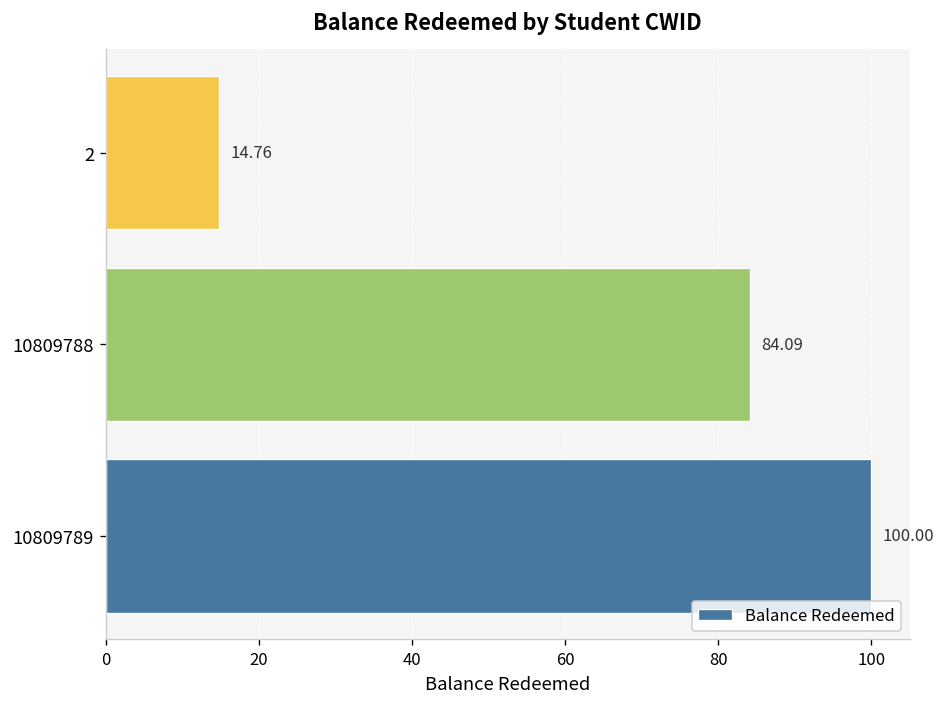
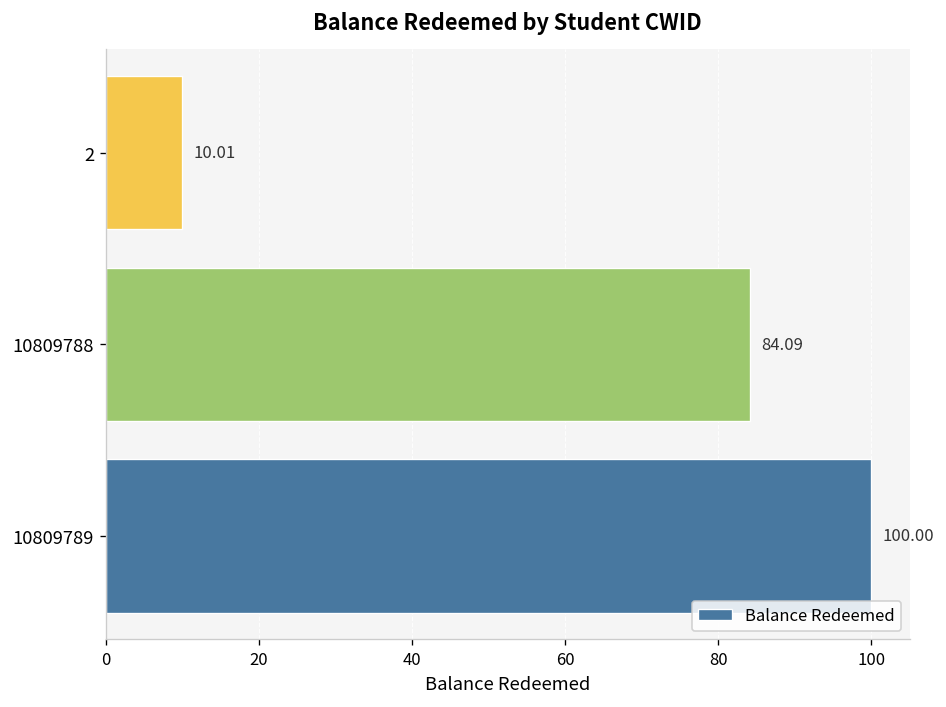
  {
-   "2": 14.76,
+   "2": 10.01,
    "10809788": 84.09,
    "10809789": 100.00
  }
